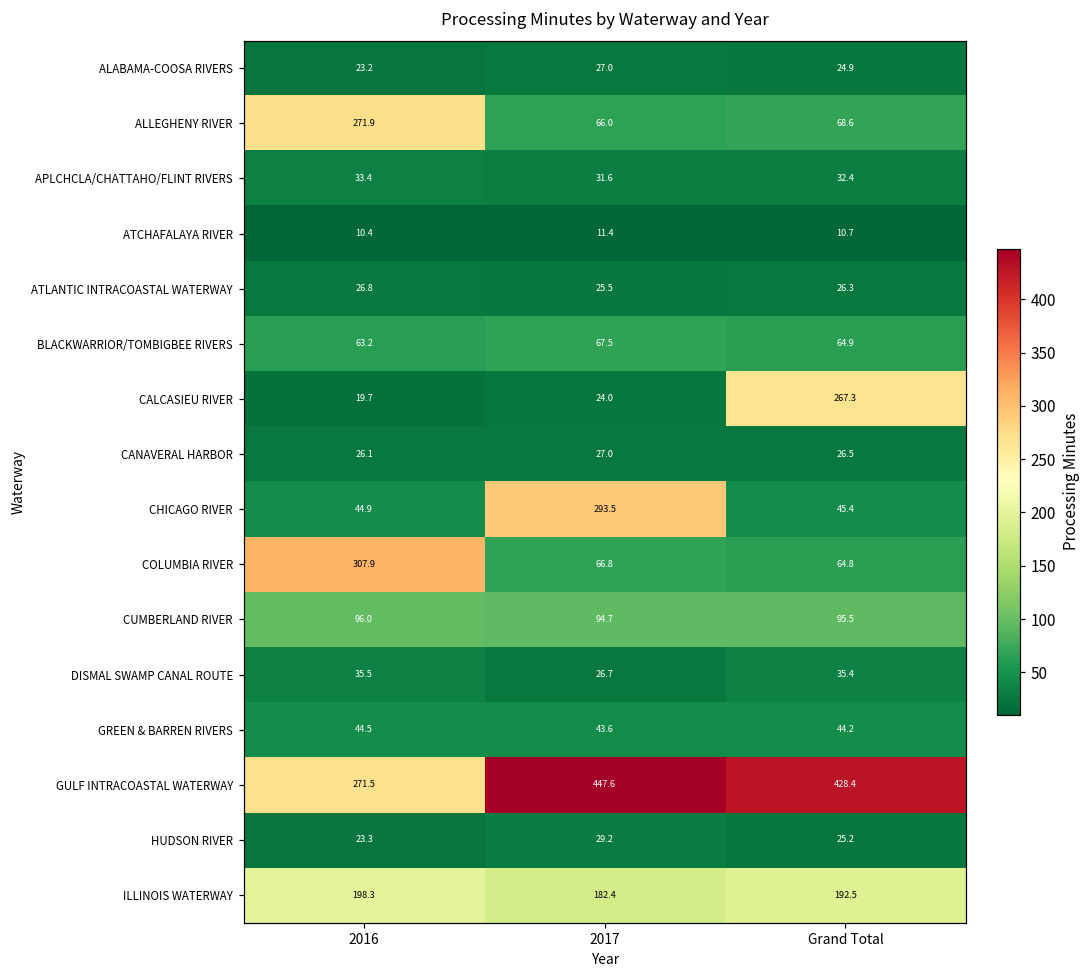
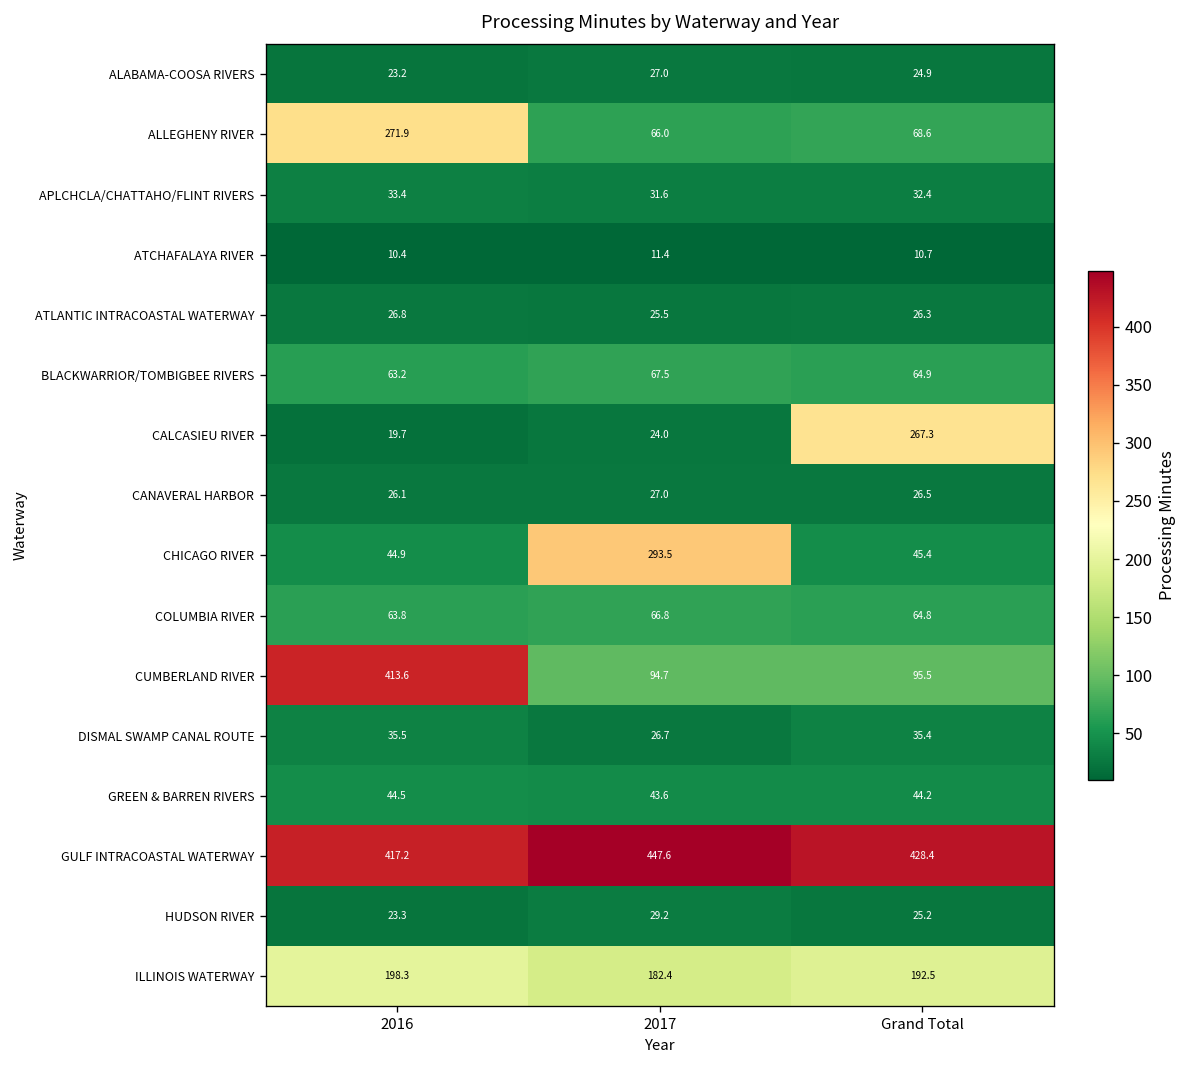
  {
    "ALABAMA-COOSA RIVERS": {
      "2016": 23.2,
      "2017": 27.0,
      "Grand Total": 24.9
    },
    "ALLEGHENY RIVER": {
      "2016": 271.9,
      "2017": 66.0,
      "Grand Total": 68.6
    },
    "APLCHCLA/CHATTAHO/FLINT RIVERS": {
      "2016": 33.4,
      "2017": 31.6,
      "Grand Total": 32.4
    },
    "ATCHAFALAYA RIVER": {
      "2016": 10.4,
      "2017": 11.4,
      "Grand Total": 10.7
    },
    "ATLANTIC INTRACOASTAL WATERWAY": {
      "2016": 26.8,
      "2017": 25.5,
      "Grand Total": 26.3
    },
    "BLACKWARRIOR/TOMBIGBEE RIVERS": {
      "2016": 63.2,
      "2017": 67.5,
      "Grand Total": 64.9
    },
    "CALCASIEU RIVER": {
      "2016": 19.7,
      "2017": 24.0,
      "Grand Total": 267.3
    },
    "CANAVERAL HARBOR": {
      "2016": 26.1,
      "2017": 27.0,
      "Grand Total": 26.5
    },
    "CHICAGO RIVER": {
      "2016": 44.9,
      "2017": 293.5,
      "Grand Total": 45.4
    },
    "COLUMBIA RIVER": {
-     "2016": 307.9,
+     "2016": 63.8,
      "2017": 66.8,
      "Grand Total": 64.8
    },
    "CUMBERLAND RIVER": {
-     "2016": 96.0,
+     "2016": 413.6,
      "2017": 94.7,
      "Grand Total": 95.5
    },
    "DISMAL SWAMP CANAL ROUTE": {
      "2016": 35.5,
      "2017": 26.7,
      "Grand Total": 35.4
    },
    "GREEN & BARREN RIVERS": {
      "2016": 44.5,
      "2017": 43.6,
      "Grand Total": 44.2
    },
    "GULF INTRACOASTAL WATERWAY": {
-     "2016": 271.5,
+     "2016": 417.2,
      "2017": 447.6,
      "Grand Total": 428.4
    },
    "HUDSON RIVER": {
      "2016": 23.3,
      "2017": 29.2,
      "Grand Total": 25.2
    },
    "ILLINOIS WATERWAY": {
      "2016": 198.3,
      "2017": 182.4,
      "Grand Total": 192.5
    }
  }
